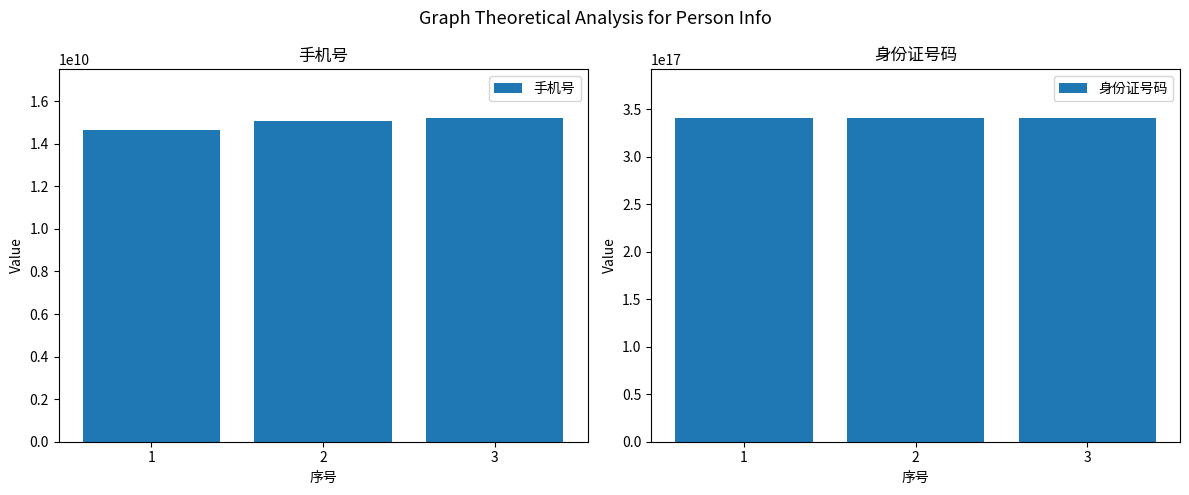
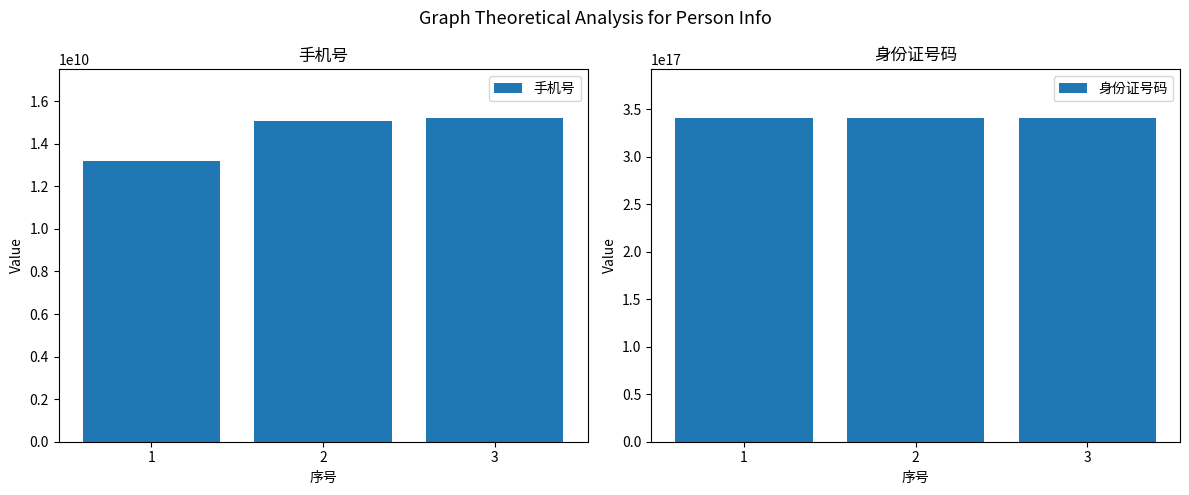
  {
    "手机号": {
-     "1": 14600000000,
+     "1": 13200000000,
      "2": 15100000000,
      "3": 15200000000
    },
    "身份证号码": {
      "1": 340000000000000000,
      "2": 340000000000000000,
      "3": 340000000000000000
    }
  }
